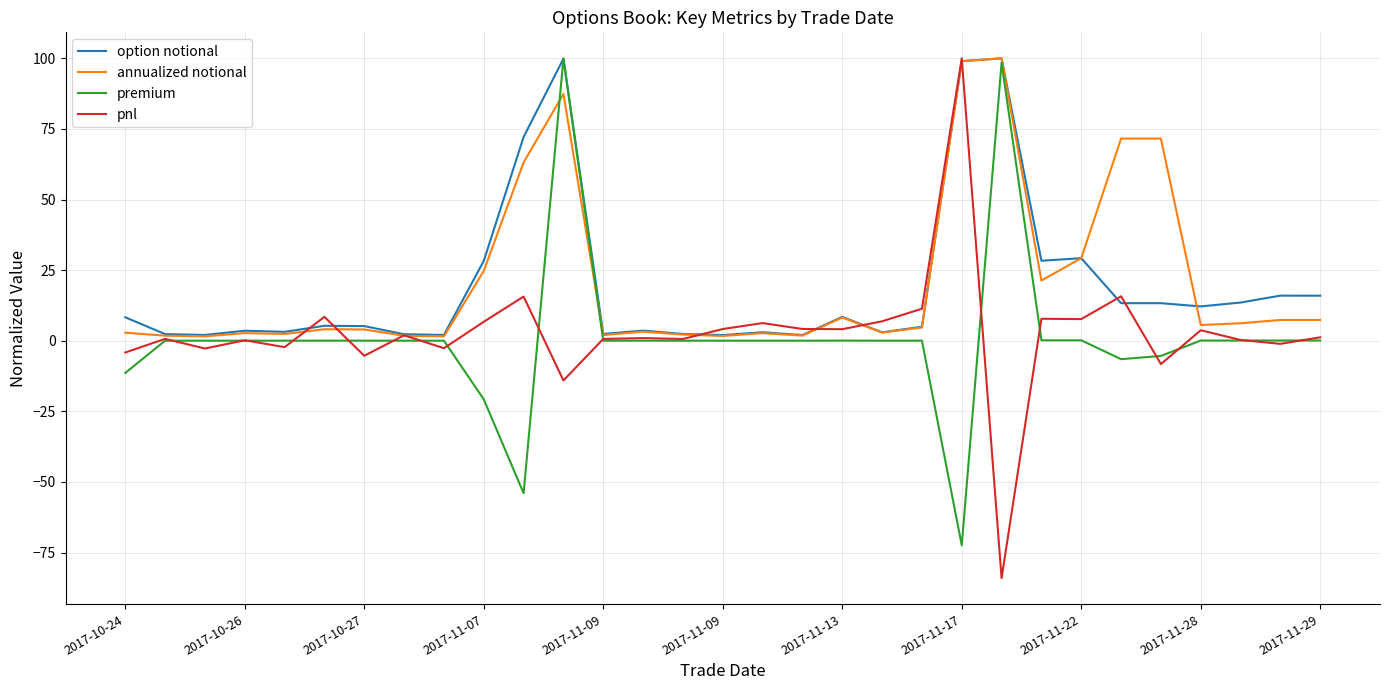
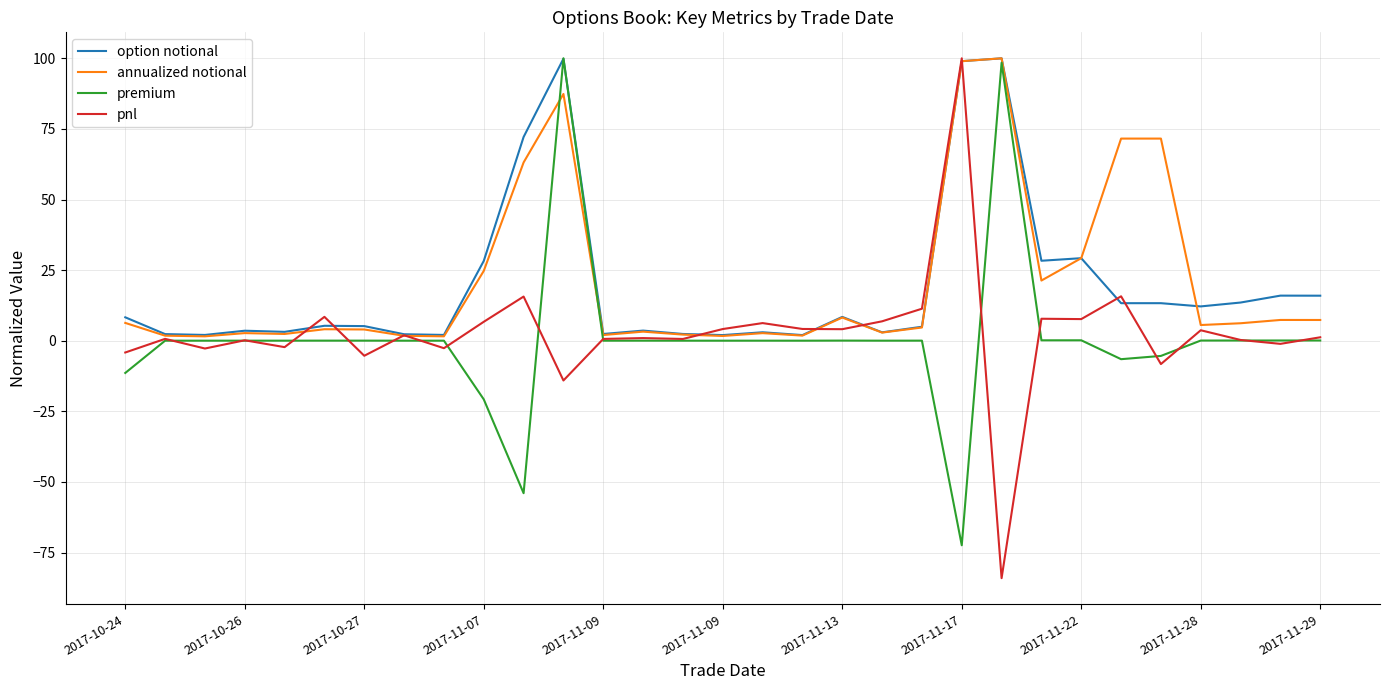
  {
    "option notional": {
      "2017-10-24": 8
    },
    "annualized notional": {
-     "2017-10-24": 3
+     "2017-10-24": 6
    },
    "premium": {
      "2017-10-24": -11
    },
    "pnl": {
      "2017-10-24": -4
    }
  }
